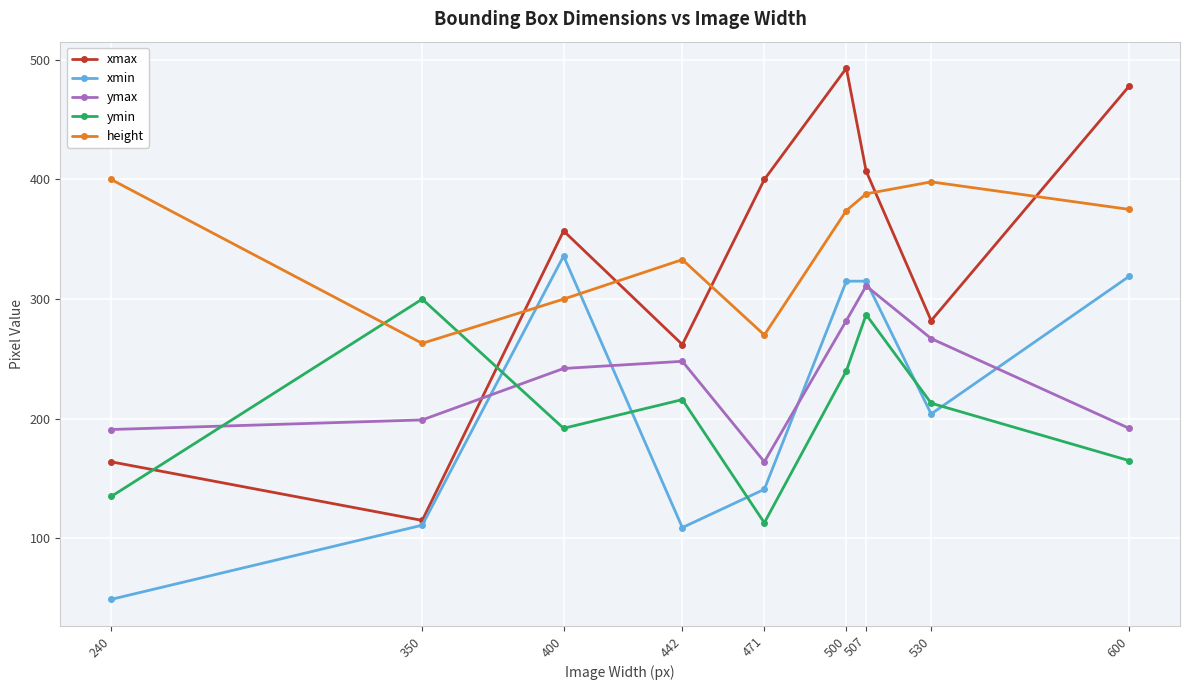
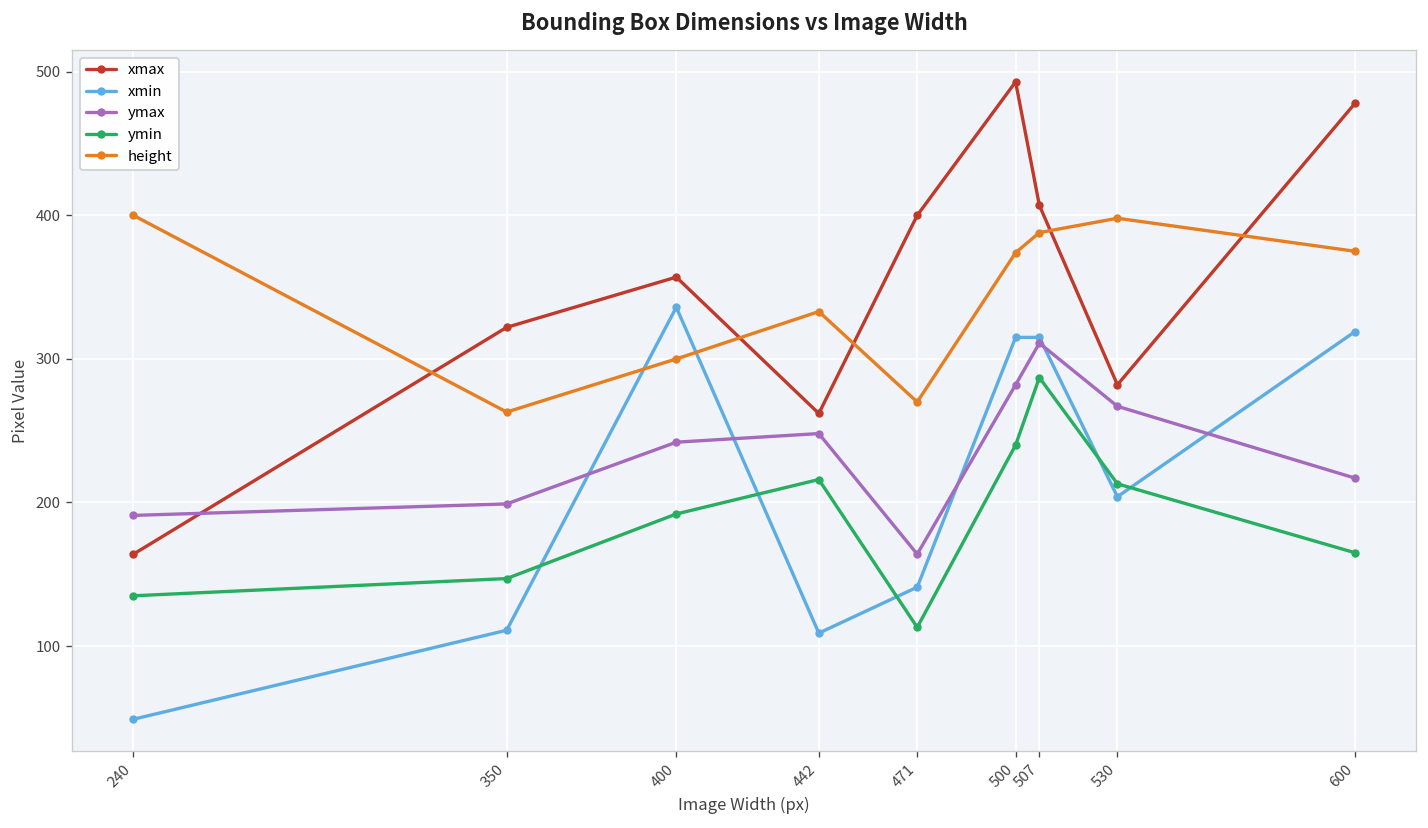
  {
    "xmax": {
      "240": 164,
-     "350": 115,
+     "350": 322,
      "400": 357,
      "442": 262,
      "471": 400,
      "500": 493,
      "507": 407,
      "530": 282,
      "600": 478
    },
    "xmin": {
      "240": 49,
      "350": 111,
      "400": 336,
      "442": 109,
      "471": 141,
      "500": 315,
      "507": 315,
      "530": 204,
      "600": 319
    },
    "ymax": {
      "240": 191,
      "350": 199,
      "400": 242,
      "442": 248,
      "471": 164,
      "500": 282,
      "507": 311,
      "530": 267,
-     "600": 192
+     "600": 217
    },
    "ymin": {
      "240": 135,
-     "350": 300,
+     "350": 147,
      "400": 192,
      "442": 216,
      "471": 113,
      "500": 240,
      "507": 287,
      "530": 213,
      "600": 165
    },
    "height": {
      "240": 400,
      "350": 263,
      "400": 300,
      "442": 333,
      "471": 270,
      "500": 374,
      "507": 388,
      "530": 398,
      "600": 375
    }
  }
